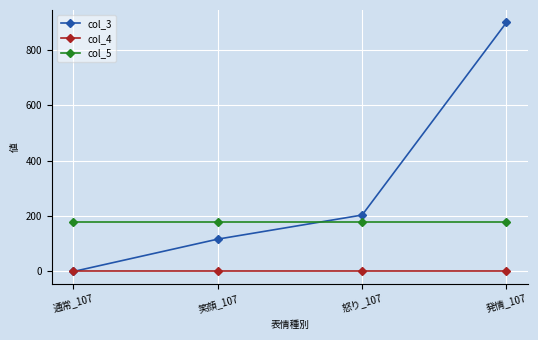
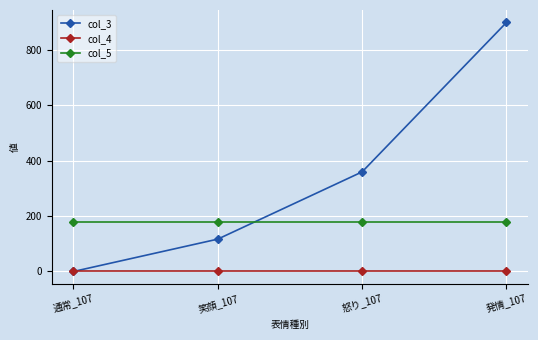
  {
    "col_3": {
      "笑顔_107": 120,
-     "怒り_107": 200,
+     "怒り_107": 360,
      "発情_107": 900
    },
    "col_4": {
      "笑顔_107": 0,
      "怒り_107": 0,
      "発情_107": 0
    },
    "col_5": {
      "通常_107": 180,
      "笑顔_107": 180,
      "怒り_107": 180,
      "発情_107": 180
    }
  }
